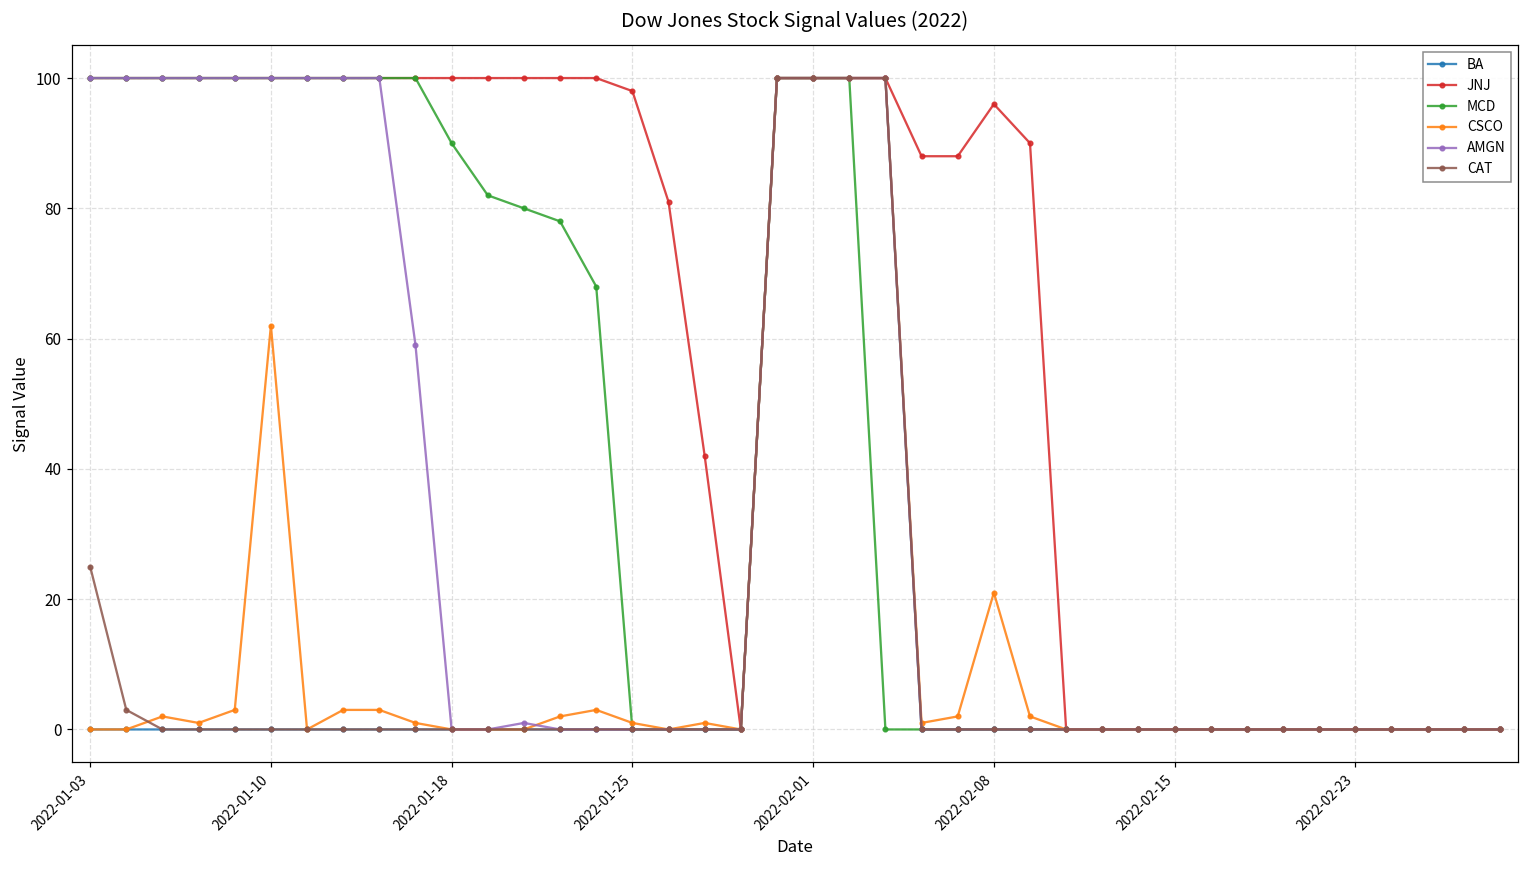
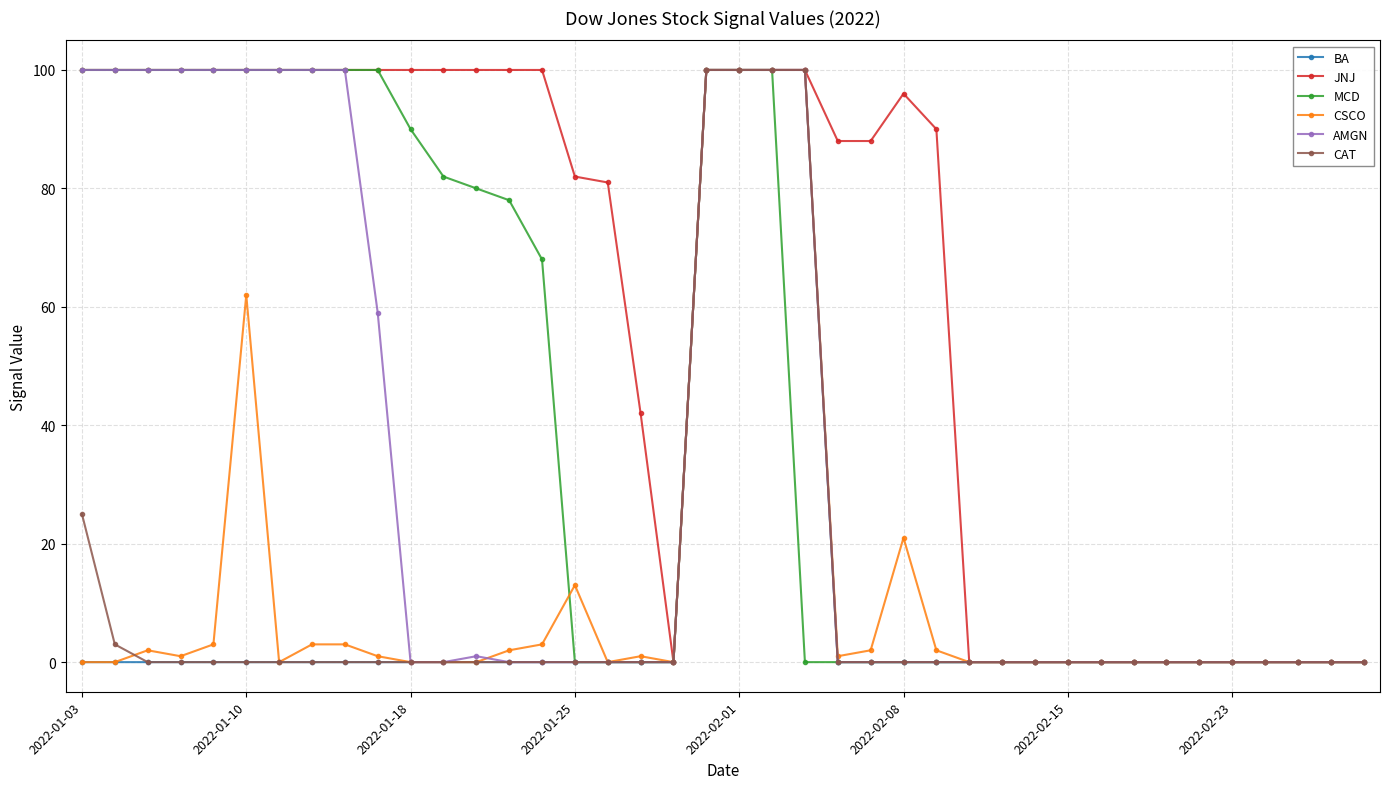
  {
    "JNJ": {
      "2022-01-18": 100,
-     "2022-01-25": 98,
+     "2022-01-25": 82,
      "2022-02-08": 96
    },
    "MCD": {
      "2022-01-18": 90
    },
    "CSCO": {
      "2022-01-10": 62,
-     "2022-01-25": 1,
+     "2022-01-25": 13,
      "2022-02-08": 21
    },
    "CAT": {
      "2022-01-03": 25
    }
  }
